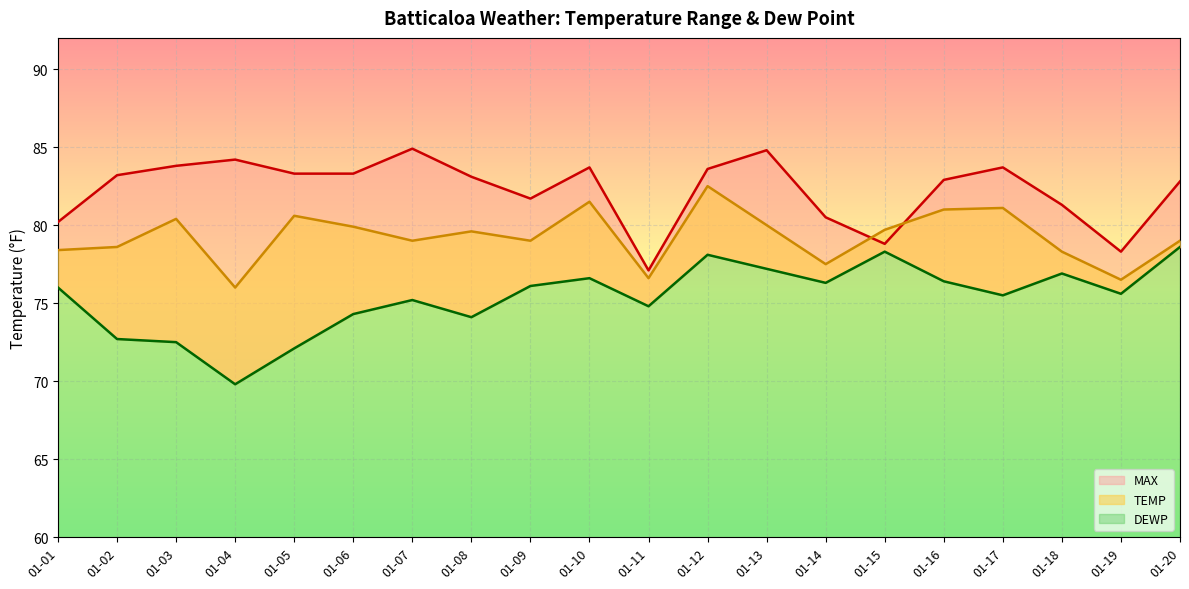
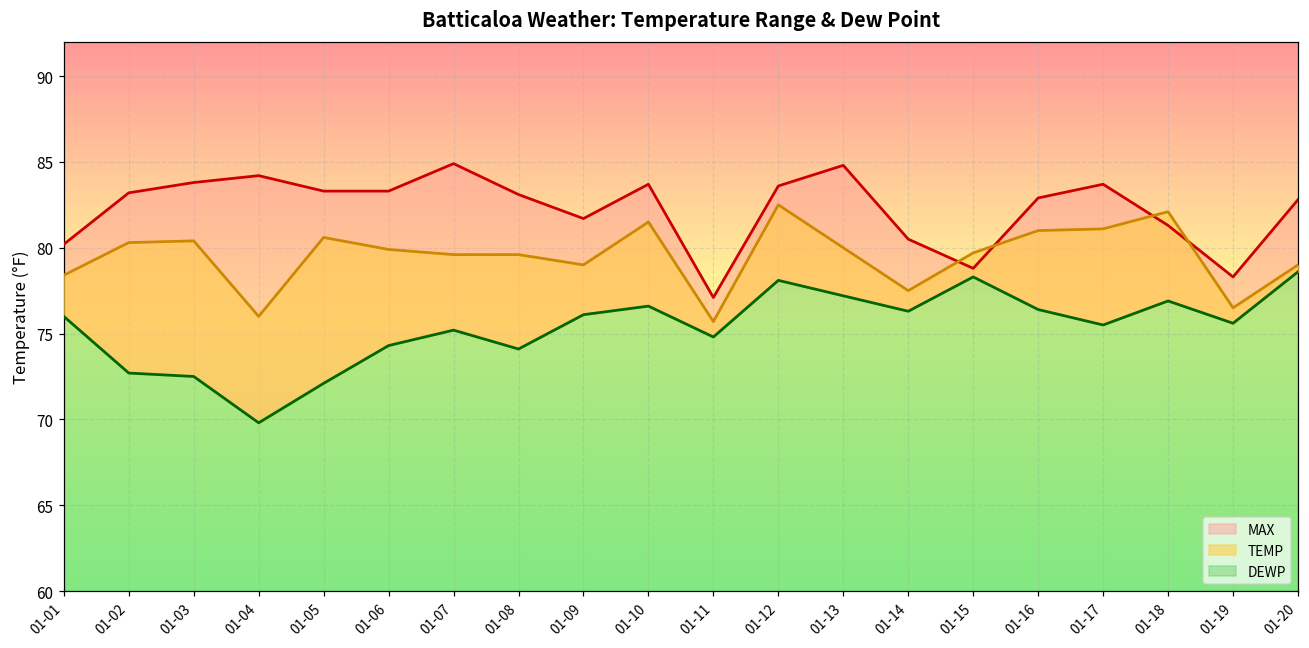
  {
    "MAX": {
      "01-01": 80.2,
      "01-02": 83.2,
      "01-03": 83.8,
      "01-04": 84.2,
      "01-05": 83.3,
      "01-06": 83.3,
      "01-07": 84.9,
      "01-08": 83.1,
      "01-09": 81.7,
      "01-10": 83.7,
      "01-11": 77.1,
      "01-12": 83.6,
      "01-13": 84.8,
      "01-14": 80.5,
      "01-15": 78.8,
      "01-16": 82.9,
      "01-17": 83.7,
      "01-18": 81.3,
      "01-19": 78.3,
      "01-20": 82.8
    },
    "TEMP": {
      "01-01": 78.4,
-     "01-02": 78.6,
+     "01-02": 80.3,
      "01-03": 80.4,
      "01-04": 76.0,
      "01-05": 80.6,
      "01-06": 79.9,
-     "01-07": 79.0,
+     "01-07": 79.6,
      "01-08": 79.6,
      "01-09": 79.0,
      "01-10": 81.5,
-     "01-11": 76.6,
+     "01-11": 75.7,
      "01-12": 82.5,
      "01-13": 80.0,
      "01-14": 77.5,
      "01-15": 79.7,
      "01-16": 81.0,
      "01-17": 81.1,
-     "01-18": 78.3,
+     "01-18": 82.1,
      "01-19": 76.5,
      "01-20": 79.0
    },
    "DEWP": {
      "01-01": 76.0,
      "01-02": 72.7,
      "01-03": 72.5,
      "01-04": 69.8,
      "01-05": 72.1,
      "01-06": 74.3,
      "01-07": 75.2,
      "01-08": 74.1,
      "01-09": 76.1,
      "01-10": 76.6,
      "01-11": 74.8,
      "01-12": 78.1,
      "01-13": 77.2,
      "01-14": 76.3,
      "01-15": 78.3,
      "01-16": 76.4,
      "01-17": 75.5,
      "01-18": 76.9,
      "01-19": 75.6,
      "01-20": 78.6
    }
  }
